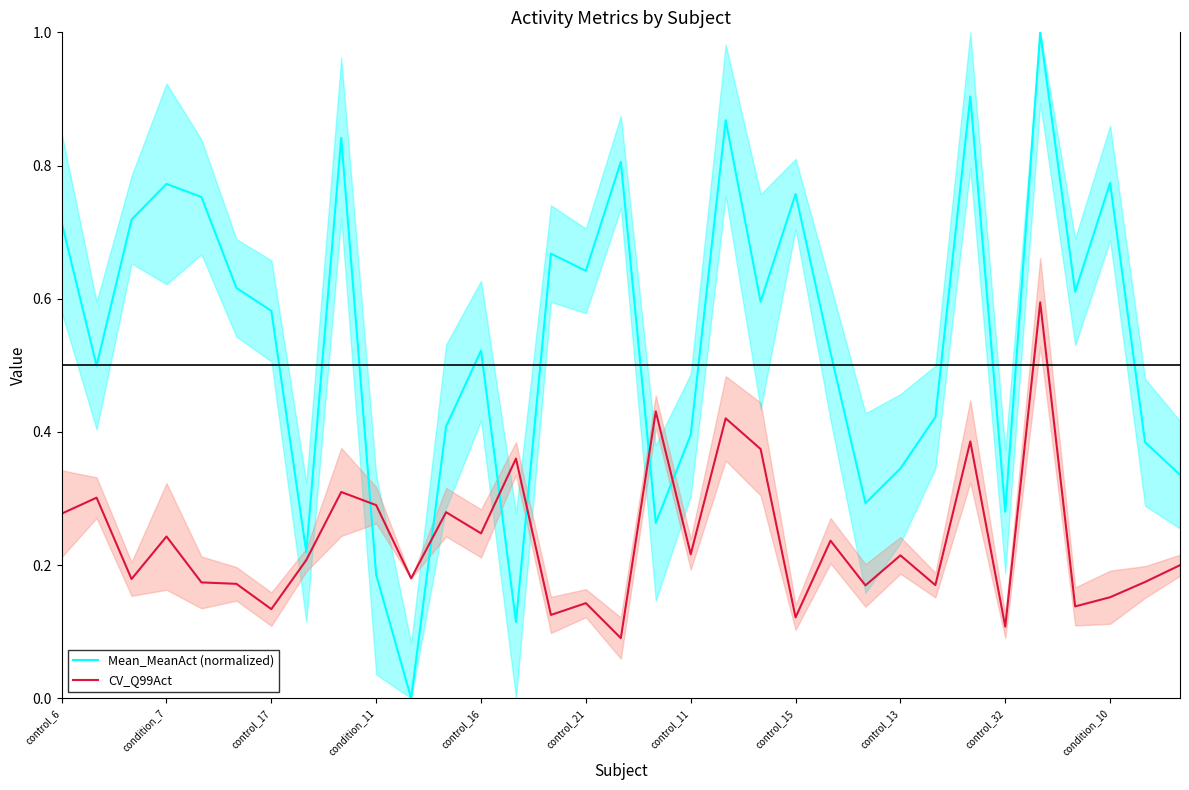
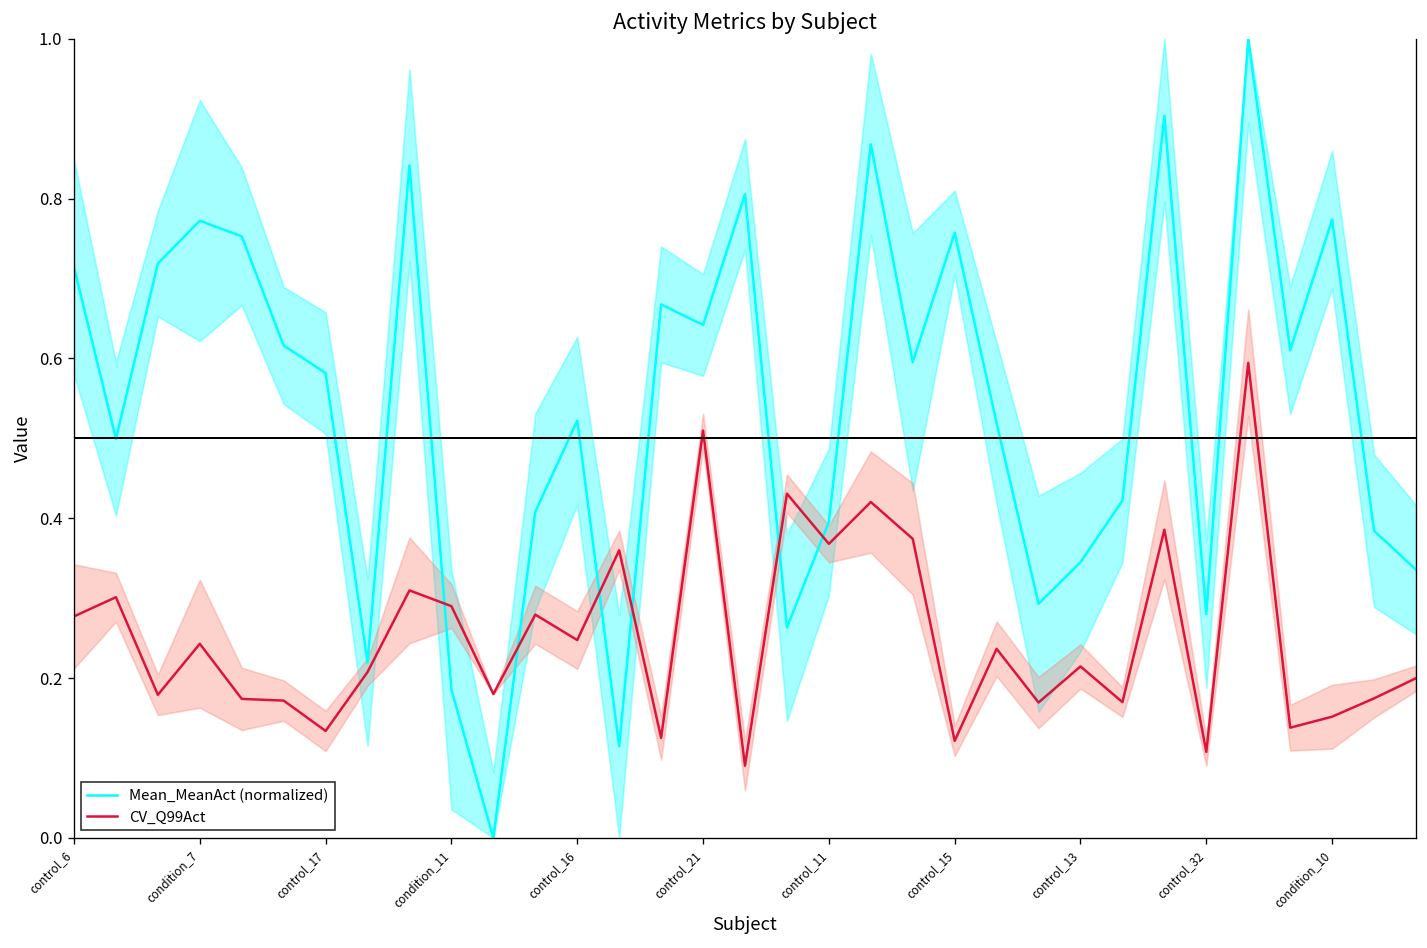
  {
    "CV_Q99Act": {
      "control_6": 0.28,
      "condition_7": 0.24,
      "control_17": 0.13,
      "condition_11": 0.29,
      "control_16": 0.25,
-     "control_21": 0.14,
-     "control_11": 0.22,
+     "control_21": 0.51,
+     "control_11": 0.37,
      "control_15": 0.12,
      "control_13": 0.21,
      "control_32": 0.11,
      "condition_10": 0.15
    }
  }
